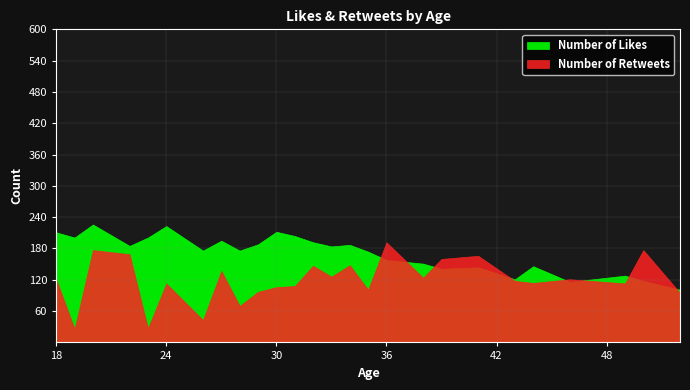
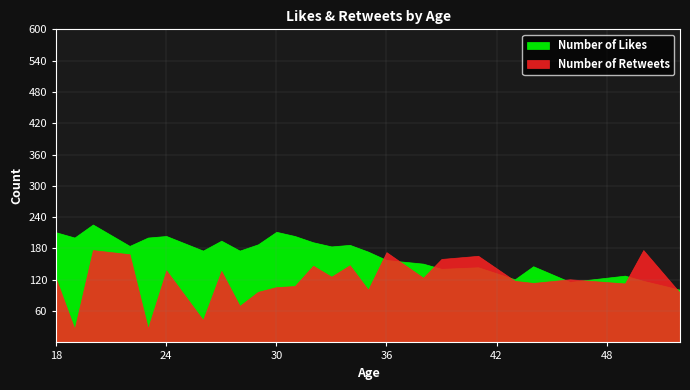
  {
    "Number of Likes": {
      "18": 210,
-     "24": 220,
+     "24": 200,
      "30": 210,
      "36": 160
    },
    "Number of Retweets": {
      "18": 120,
-     "24": 110,
+     "24": 140,
      "30": 110,
-     "36": 190
+     "36": 170
    }
  }
